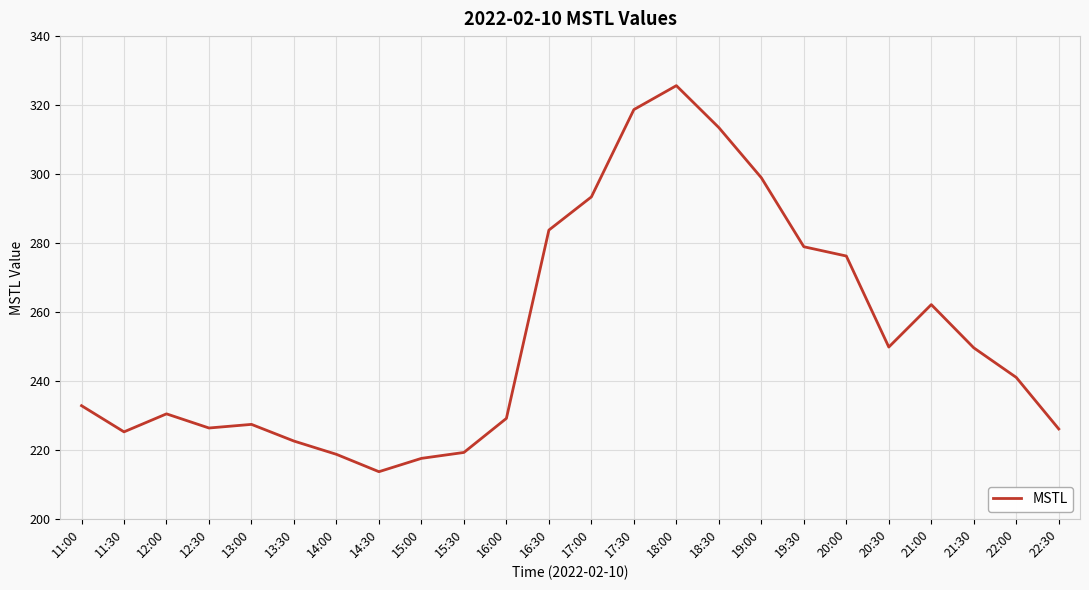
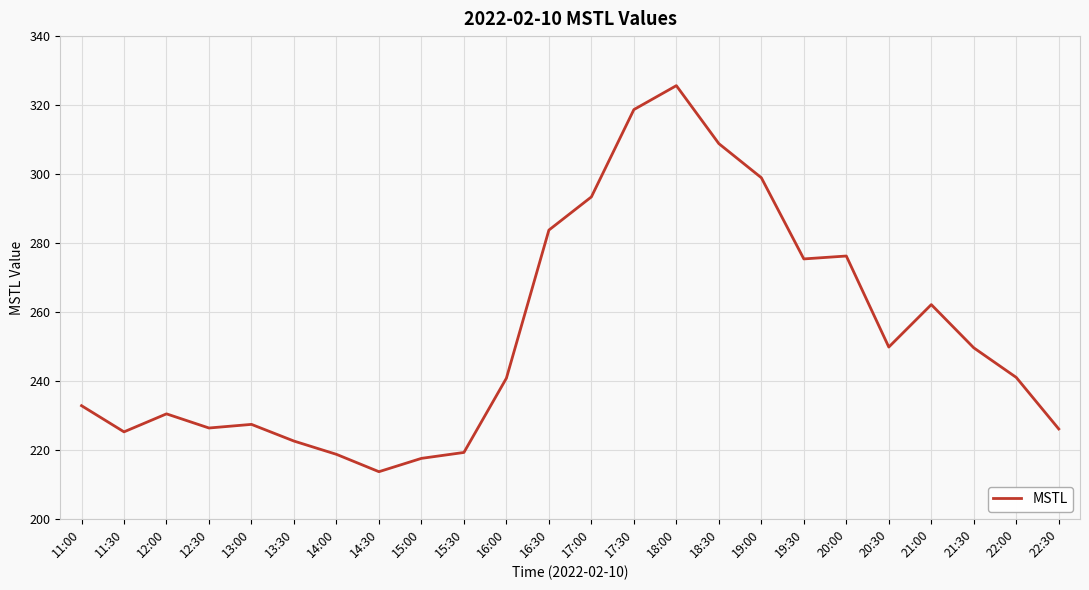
  {
    "11:00": 233,
    "11:30": 225,
    "12:00": 230,
    "12:30": 226,
    "13:00": 227,
    "13:30": 223,
    "14:00": 219,
    "14:30": 214,
    "15:00": 218,
    "15:30": 219,
-   "16:00": 229,
+   "16:00": 241,
    "16:30": 284,
    "17:00": 293,
    "17:30": 319,
    "18:00": 326,
-   "18:30": 313,
+   "18:30": 309,
    "19:00": 299,
-   "19:30": 279,
+   "19:30": 275,
    "20:00": 276,
    "20:30": 250,
    "21:00": 262,
    "21:30": 250,
    "22:00": 241,
    "22:30": 226
  }
